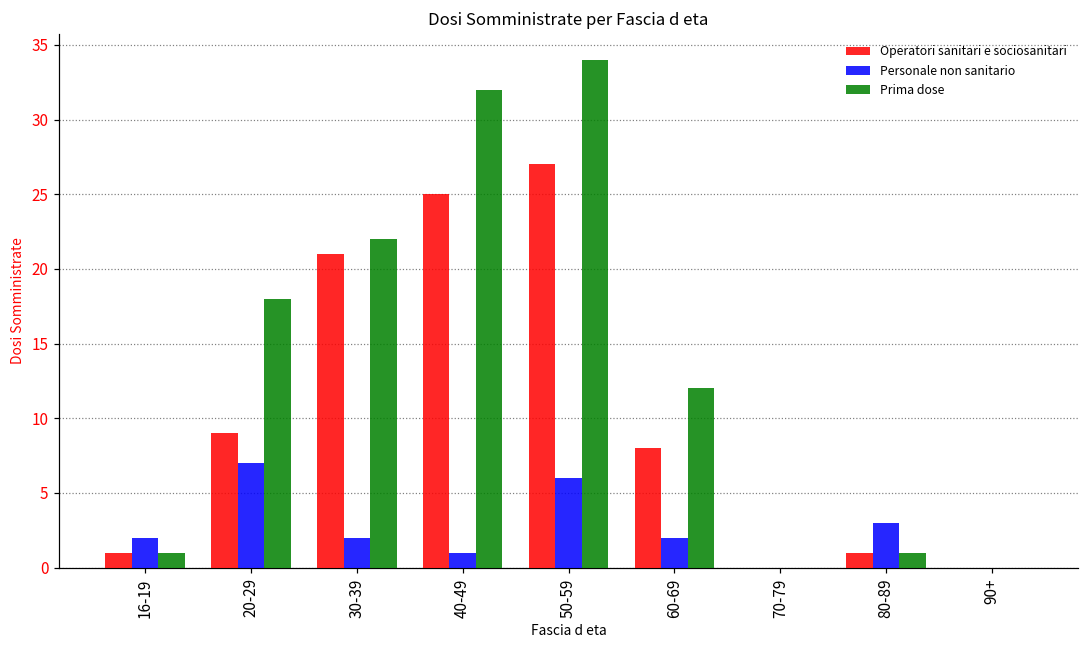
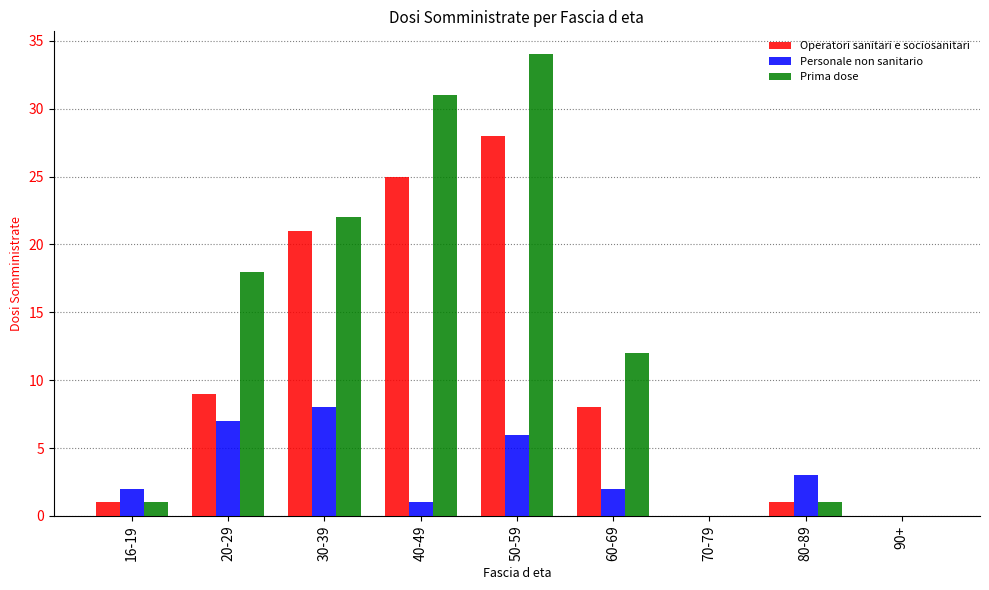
  {
    "Operatori sanitari e sociosanitari": {
      "16-19": 1,
      "20-29": 9,
      "30-39": 21,
      "40-49": 25,
-     "50-59": 27,
+     "50-59": 28,
      "60-69": 8,
      "70-79": 0,
      "80-89": 1,
      "90+": 0
    },
    "Personale non sanitario": {
      "16-19": 2,
      "20-29": 7,
-     "30-39": 2,
+     "30-39": 8,
      "40-49": 1,
      "50-59": 6,
      "60-69": 2,
      "70-79": 0,
      "80-89": 3,
      "90+": 0
    },
    "Prima dose": {
      "16-19": 1,
      "20-29": 18,
      "30-39": 22,
-     "40-49": 32,
+     "40-49": 31,
      "50-59": 34,
      "60-69": 12,
      "70-79": 0,
      "80-89": 1,
      "90+": 0
    }
  }
